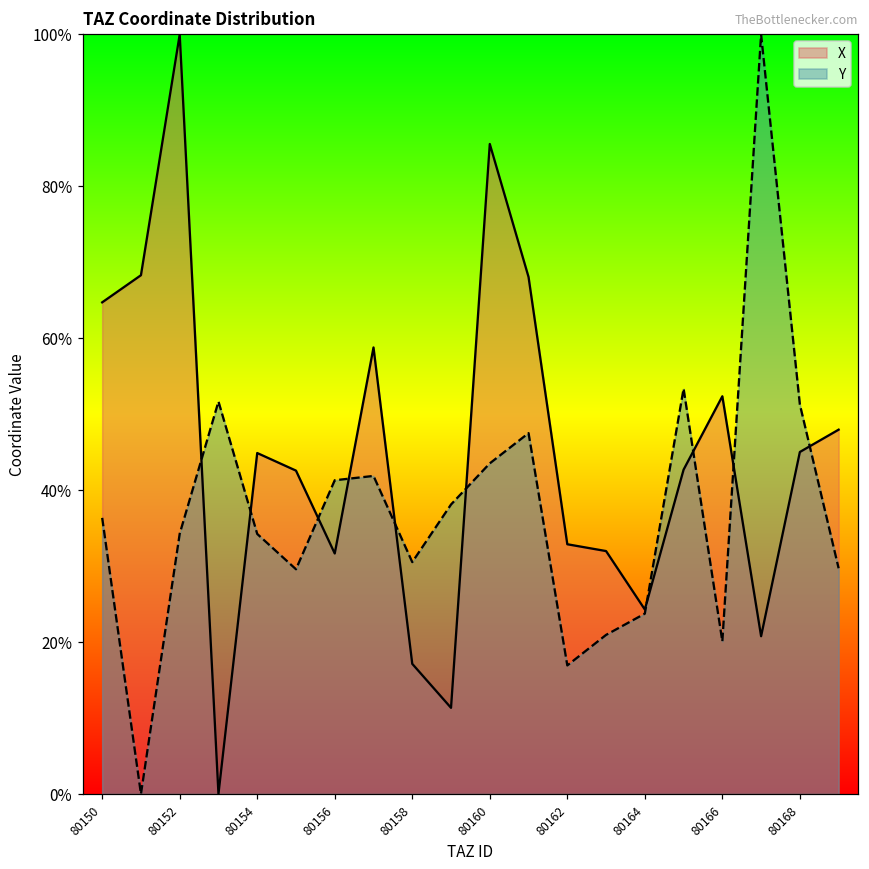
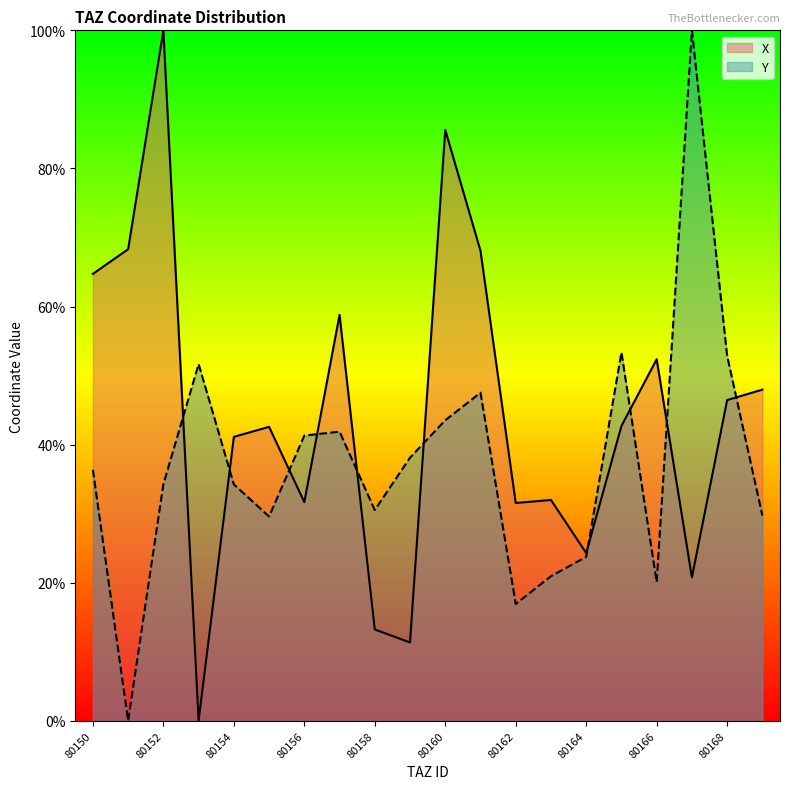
  {
    "X": {
      "80150": "65%",
      "80152": "100%",
-     "80154": "45%",
+     "80154": "41%",
      "80156": "32%",
-     "80158": "17%",
+     "80158": "13%",
      "80160": "86%",
-     "80162": "33%",
+     "80162": "32%",
      "80164": "24%",
      "80166": "52%",
-     "80168": "45%"
+     "80168": "46%"
    },
    "Y": {
      "80150": "36%",
      "80152": "34%",
      "80154": "34%",
      "80156": "41%",
      "80158": "31%",
      "80160": "44%",
      "80162": "17%",
      "80164": "24%",
      "80166": "20%",
-     "80168": "51%"
+     "80168": "53%"
    }
  }
